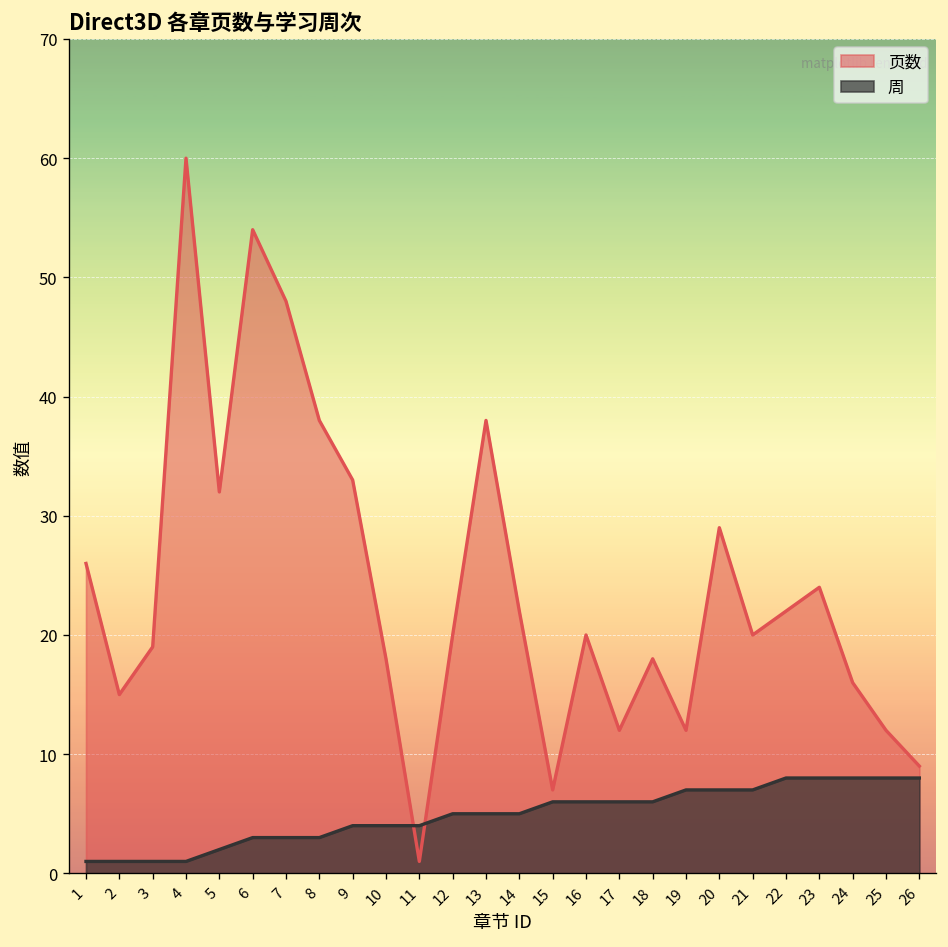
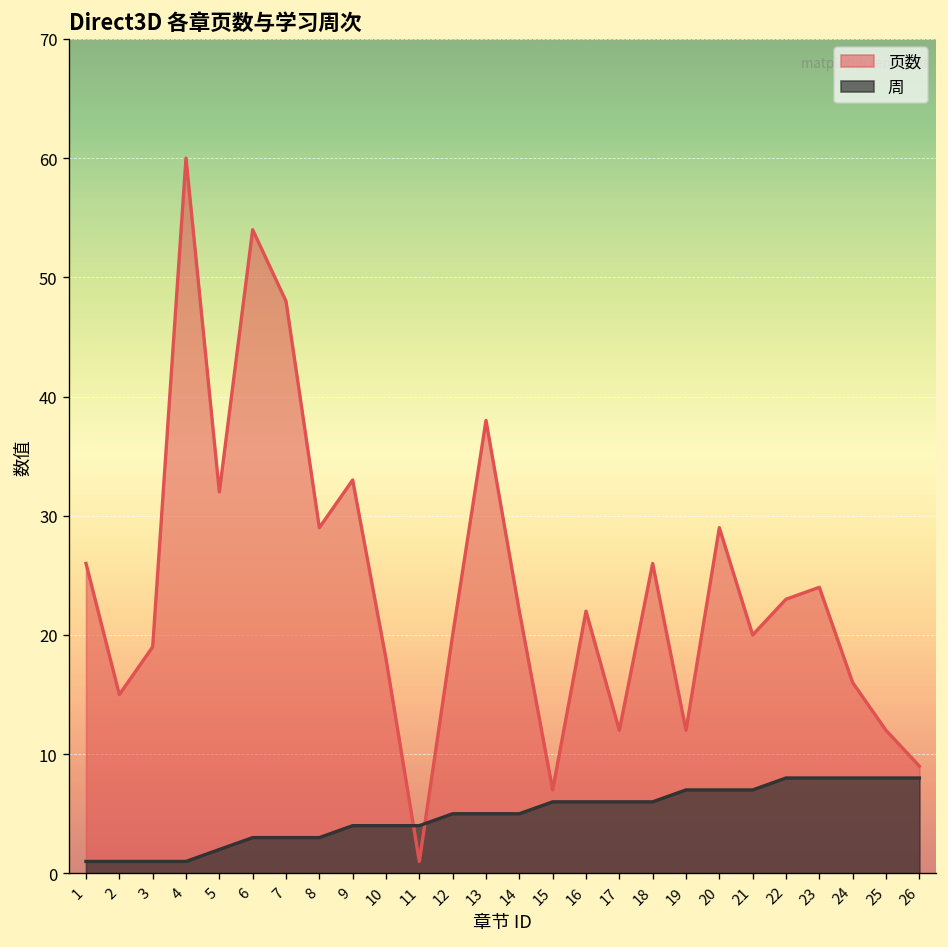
  {
    "页数": {
      "1": 26,
      "2": 15,
      "3": 19,
      "4": 60,
      "5": 32,
      "6": 54,
      "7": 48,
-     "8": 38,
+     "8": 29,
      "9": 33,
      "10": 18,
      "11": 1,
      "12": 20,
      "13": 38,
      "14": 22,
      "15": 7,
-     "16": 20,
+     "16": 22,
      "17": 12,
-     "18": 18,
+     "18": 26,
      "19": 12,
      "20": 29,
      "21": 20,
-     "22": 22,
+     "22": 23,
      "23": 24,
      "24": 16,
      "25": 12,
      "26": 9
    },
    "周": {
      "1": 1,
      "2": 1,
      "3": 1,
      "4": 1,
      "5": 2,
      "6": 3,
      "7": 3,
      "8": 3,
      "9": 4,
      "10": 4,
      "11": 4,
      "12": 5,
      "13": 5,
      "14": 5,
      "15": 6,
      "16": 6,
      "17": 6,
      "18": 6,
      "19": 7,
      "20": 7,
      "21": 7,
      "22": 8,
      "23": 8,
      "24": 8,
      "25": 8,
      "26": 8
    }
  }
